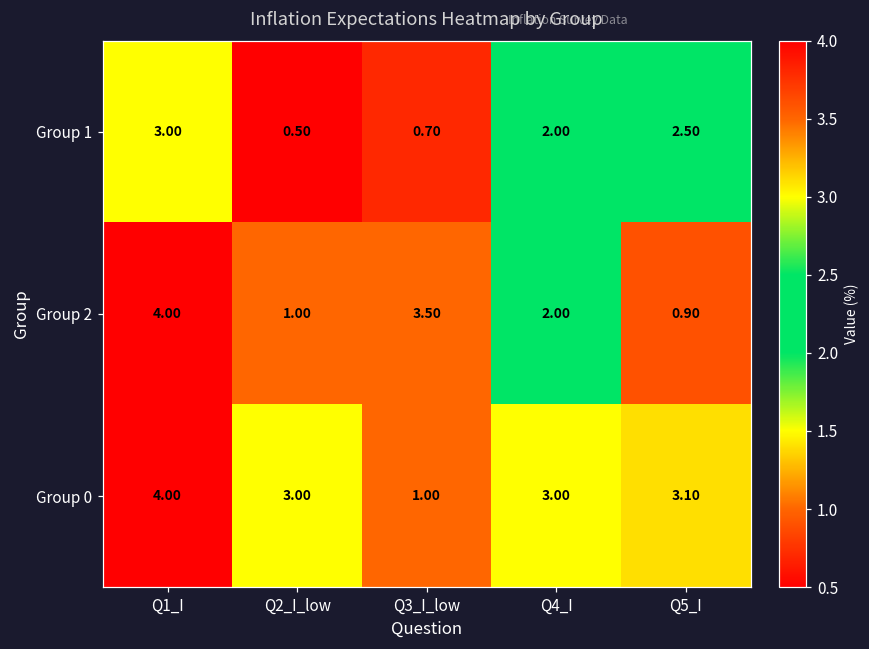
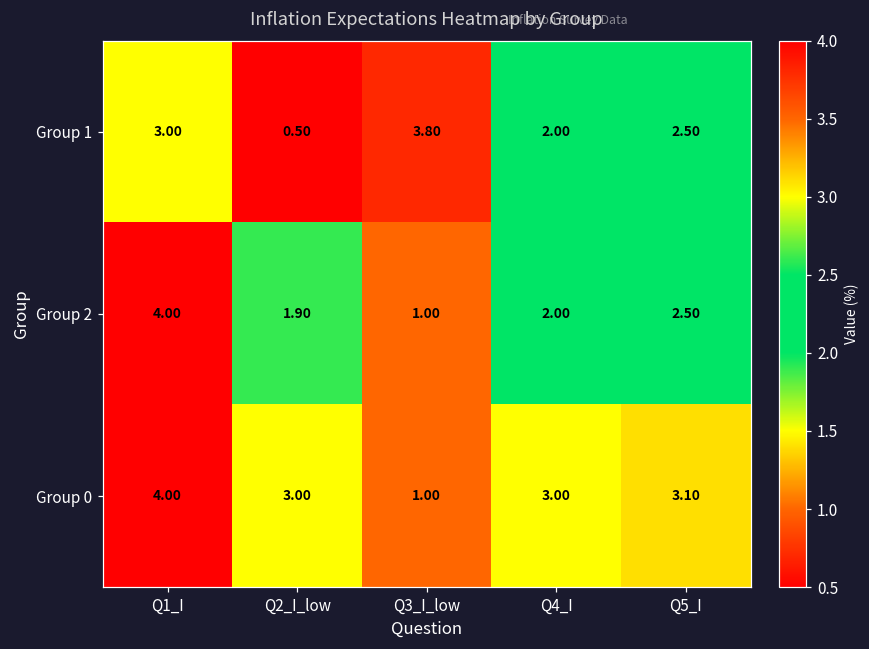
  {
    "Group 1": {
      "Q1_I": 3.00,
      "Q2_I_low": 0.50,
-     "Q3_I_low": 0.70,
+     "Q3_I_low": 3.80,
      "Q4_I": 2.00,
      "Q5_I": 2.50
    },
    "Group 2": {
      "Q1_I": 4.00,
-     "Q2_I_low": 1.00,
-     "Q3_I_low": 3.50,
+     "Q2_I_low": 1.90,
+     "Q3_I_low": 1.00,
      "Q4_I": 2.00,
-     "Q5_I": 0.90
+     "Q5_I": 2.50
    },
    "Group 0": {
      "Q1_I": 4.00,
      "Q2_I_low": 3.00,
      "Q3_I_low": 1.00,
      "Q4_I": 3.00,
      "Q5_I": 3.10
    }
  }
